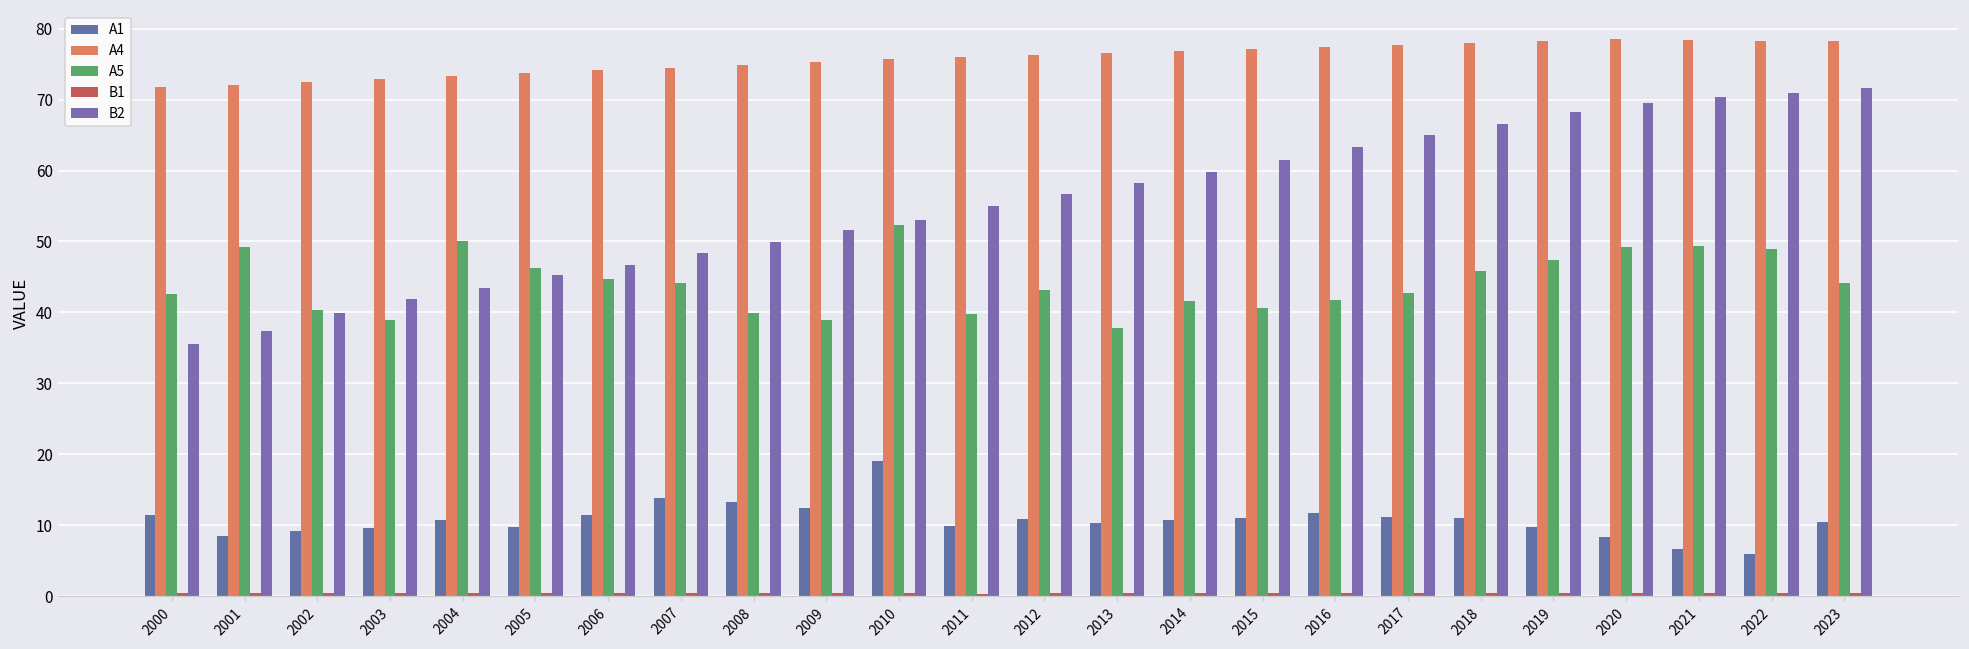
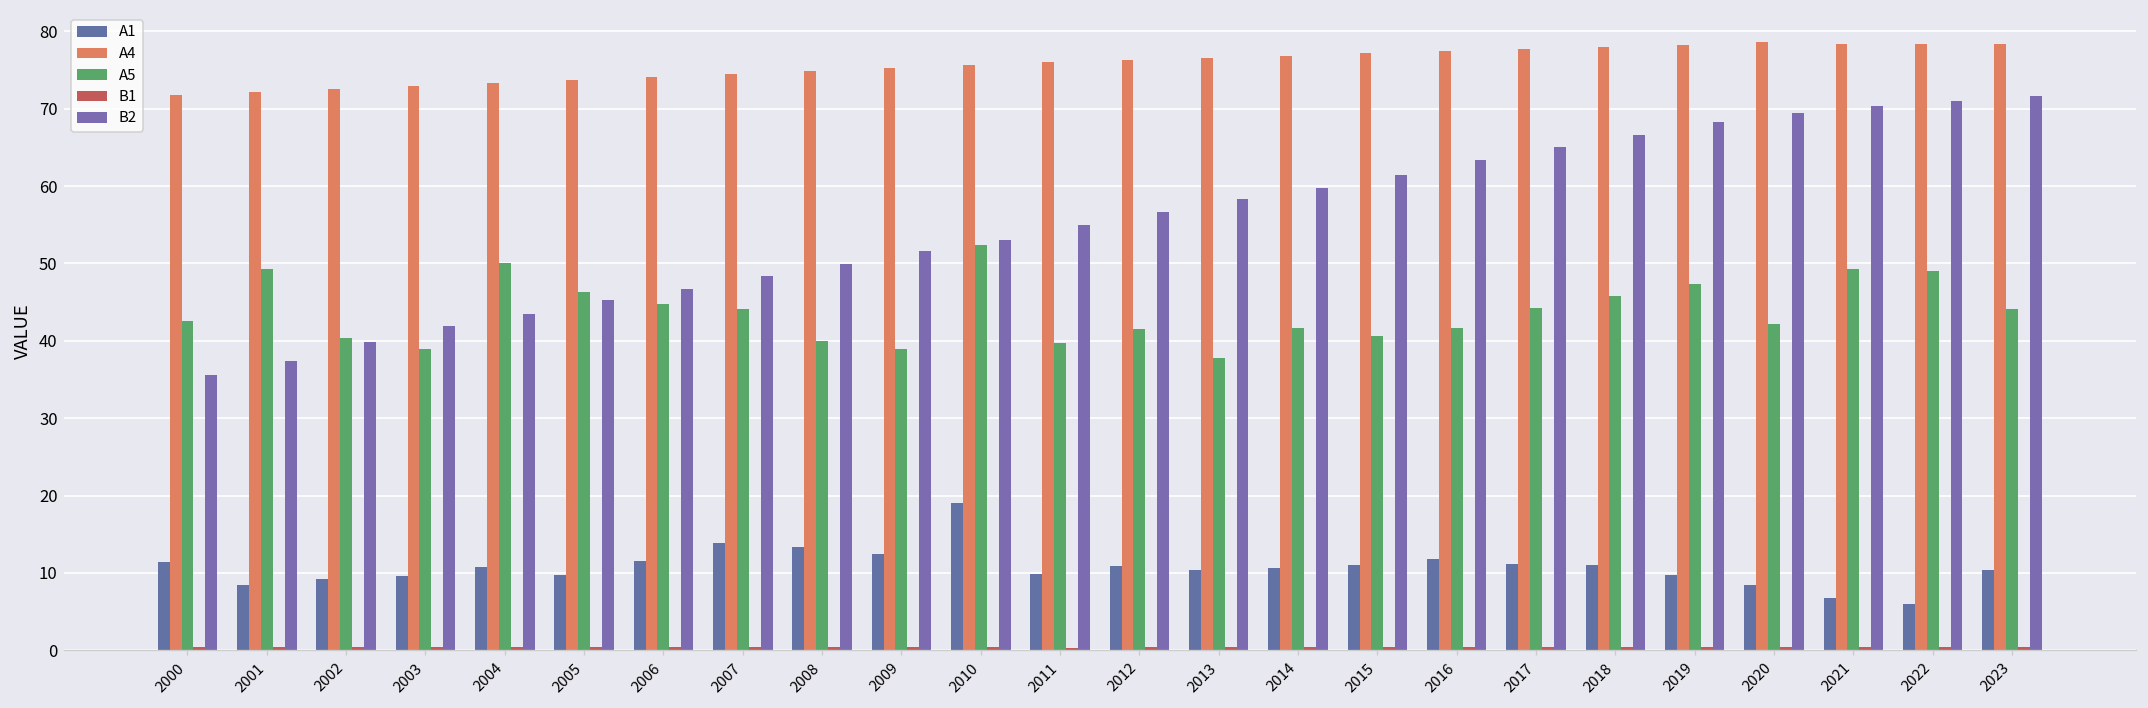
  {
    "A5": {
      "2000": 43,
      "2001": 49,
      "2002": 40,
      "2003": 39,
      "2004": 50,
      "2005": 46,
      "2006": 45,
      "2007": 44,
      "2008": 40,
      "2009": 39,
      "2010": 52,
      "2011": 40,
-     "2012": 43,
+     "2012": 42,
      "2013": 38,
      "2014": 42,
      "2015": 41,
      "2016": 42,
-     "2017": 43,
+     "2017": 44,
      "2018": 46,
      "2019": 47,
-     "2020": 49,
+     "2020": 42,
      "2021": 49,
      "2022": 49,
      "2023": 44
    }
  }
